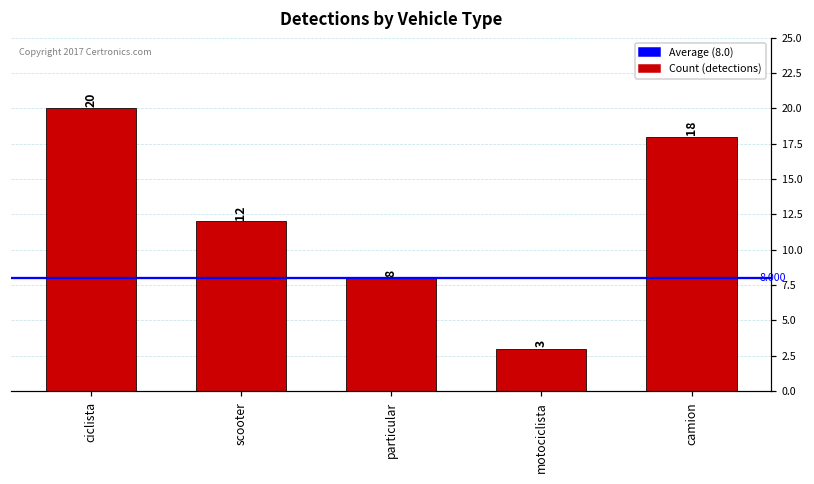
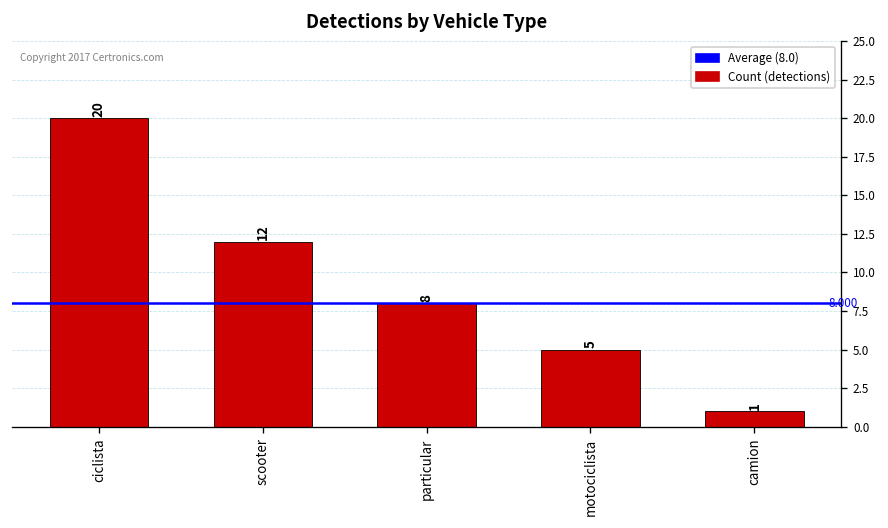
  {
    "ciclista": 20,
    "scooter": 12,
    "particular": 8,
-   "motociclista": 3,
-   "camion": 18
+   "motociclista": 5,
+   "camion": 1
  }
